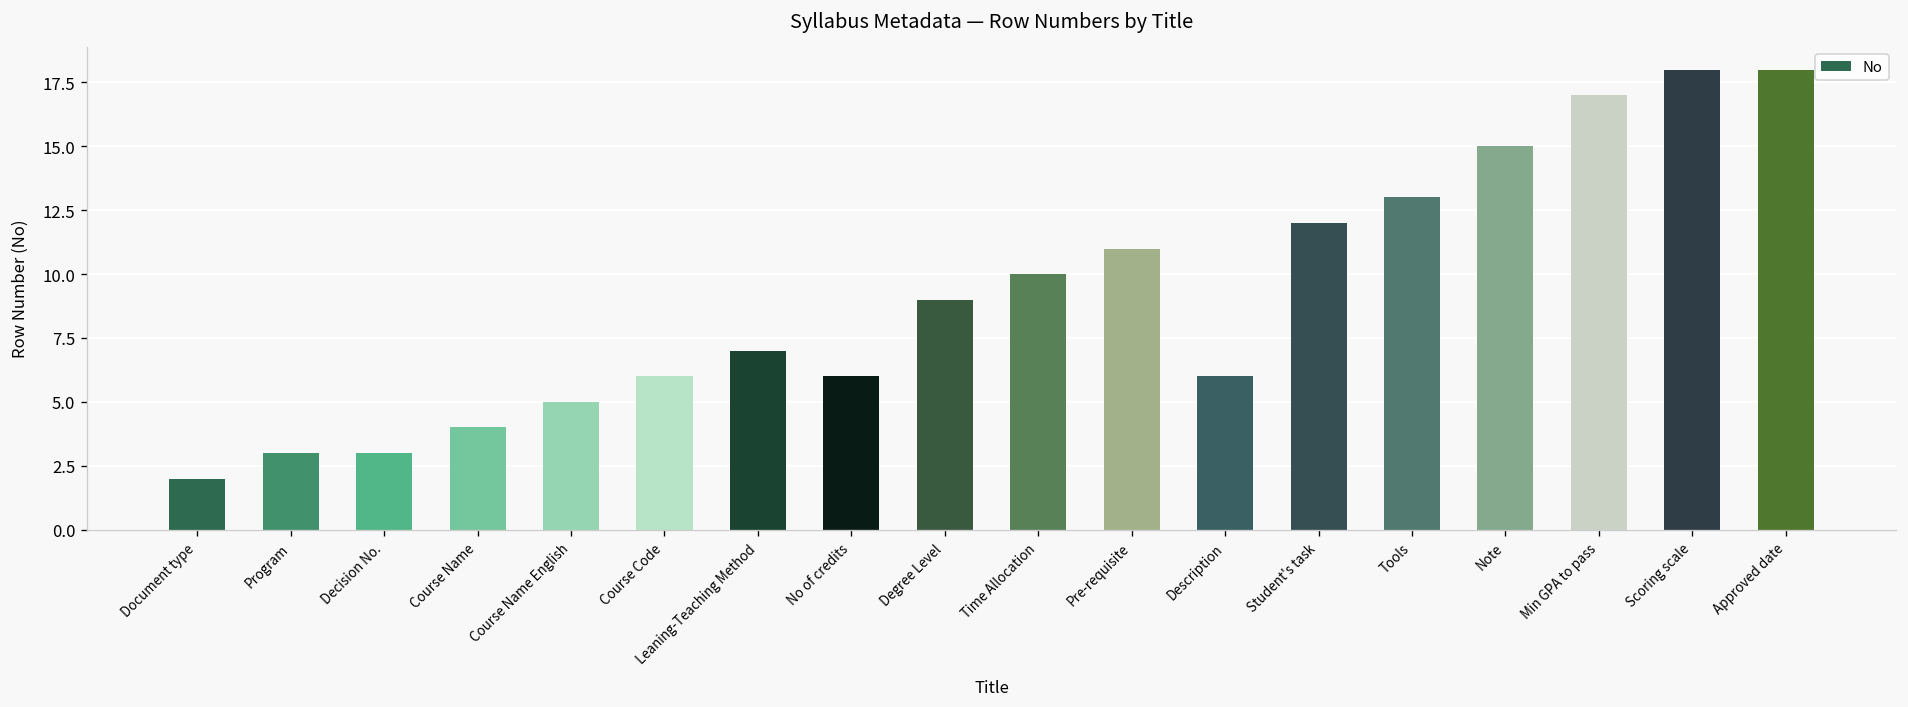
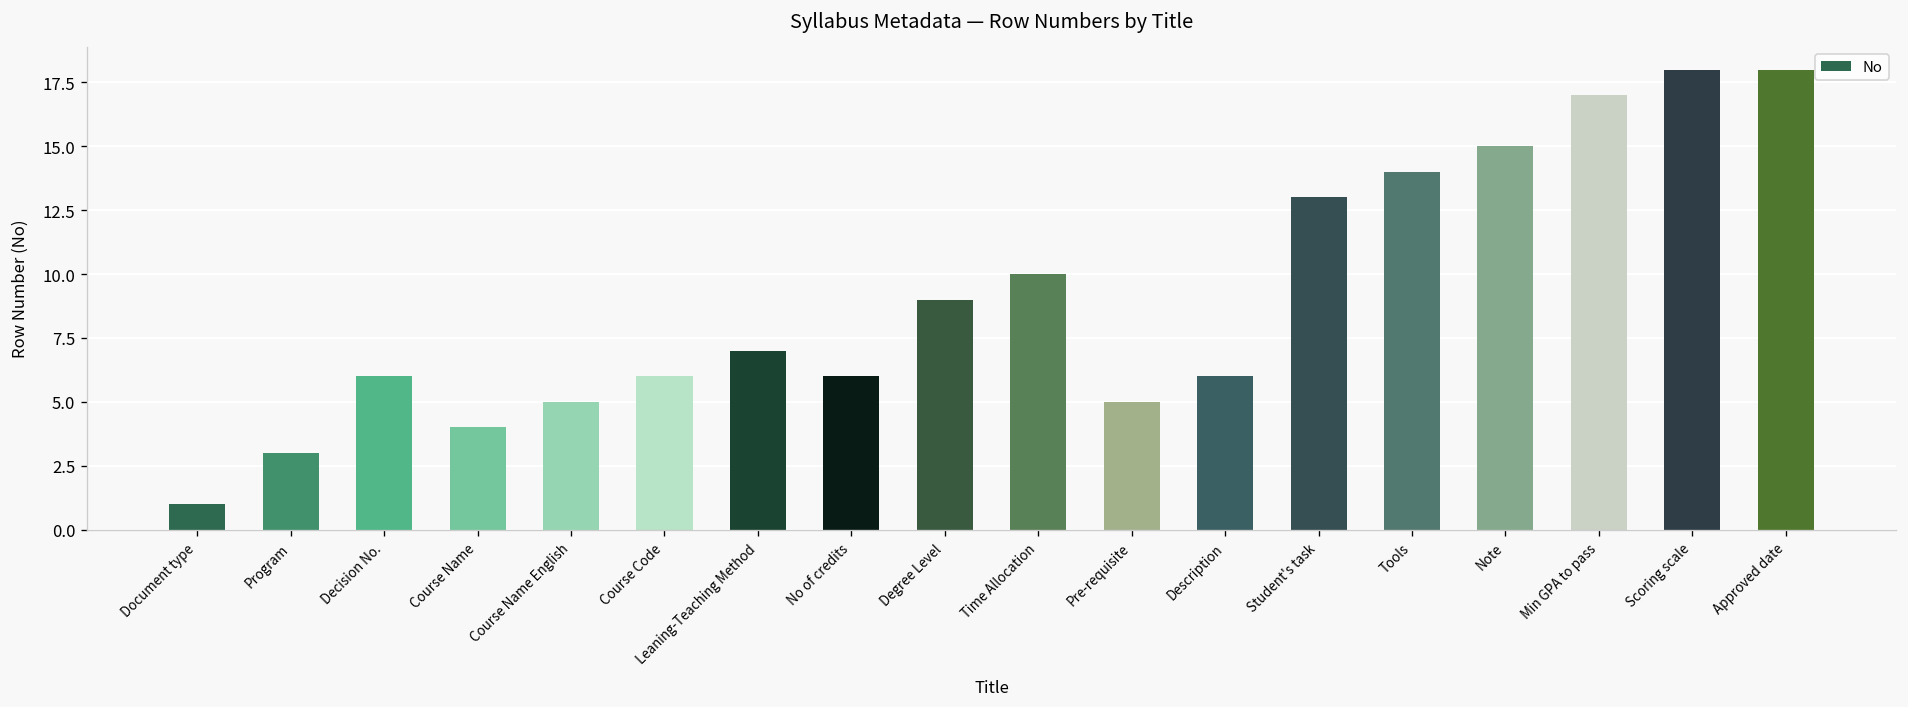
  {
-   "Document type": 2,
+   "Document type": 1,
    "Program": 3,
-   "Decision No.": 3,
+   "Decision No.": 6,
    "Course Name": 4,
    "Course Name English": 5,
    "Course Code": 6,
    "Leaning-Teaching Method": 7,
    "No of credits": 6,
    "Degree Level": 9,
    "Time Allocation": 10,
-   "Pre-requisite": 11,
+   "Pre-requisite": 5,
    "Description": 6,
-   "Student's task": 12,
-   "Tools": 13,
+   "Student's task": 13,
+   "Tools": 14,
    "Note": 15,
    "Min GPA to pass": 17,
    "Scoring scale": 18,
    "Approved date": 18
  }
